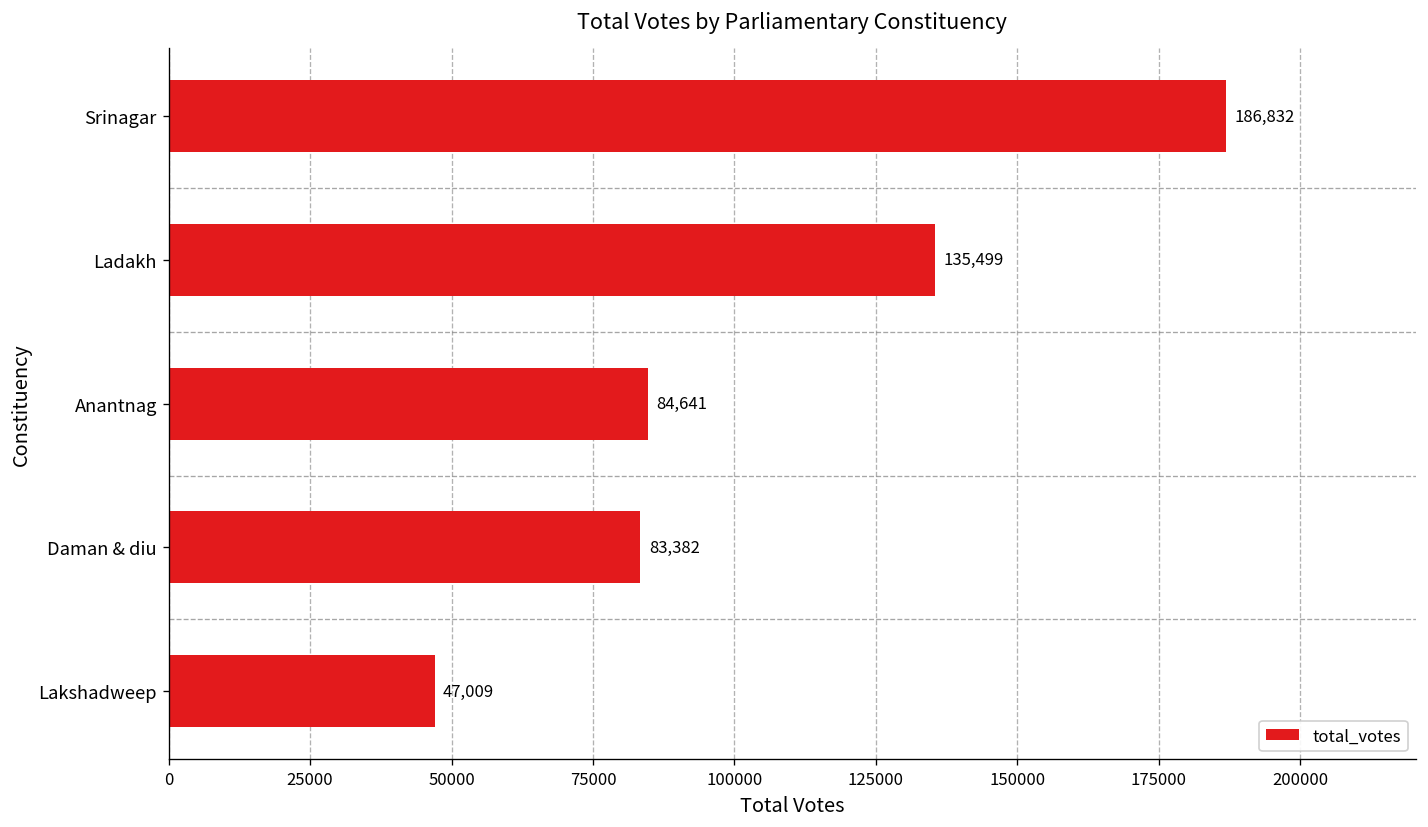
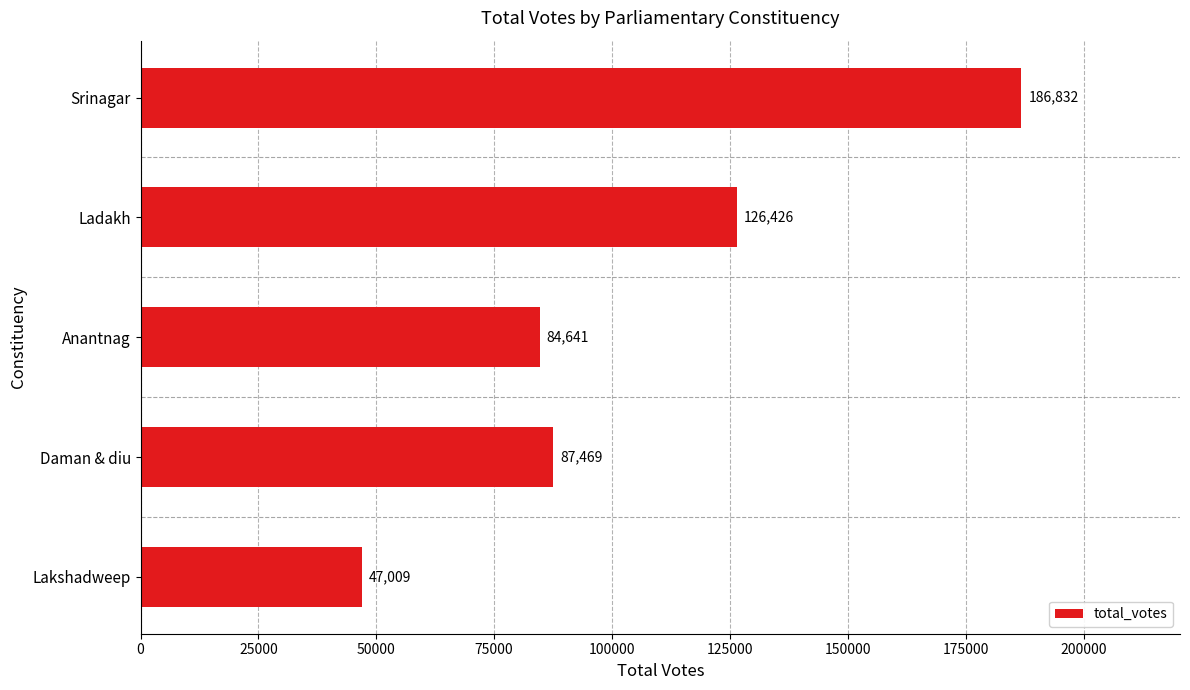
  {
    "Srinagar": "186,832",
-   "Ladakh": "135,499",
+   "Ladakh": "126,426",
    "Anantnag": "84,641",
-   "Daman & diu": "83,382",
+   "Daman & diu": "87,469",
    "Lakshadweep": "47,009"
  }
